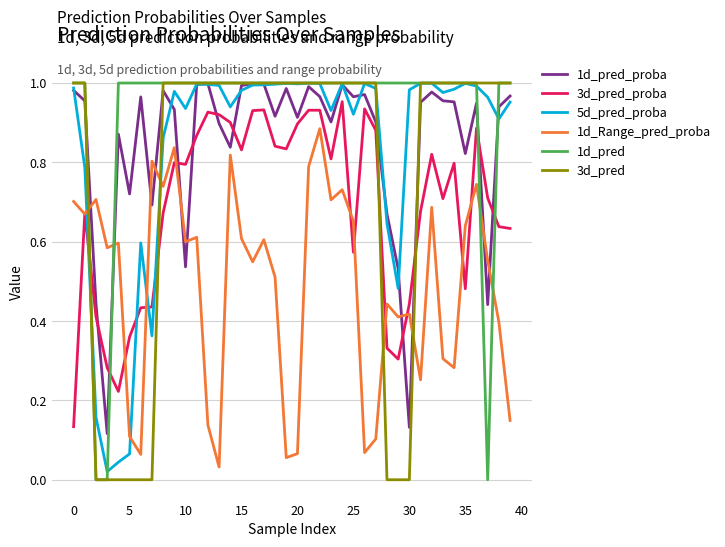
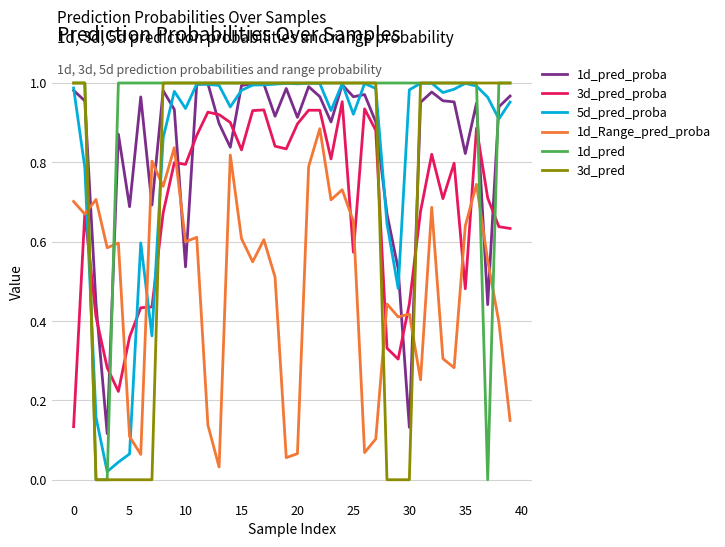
  {
    "1d_pred_proba": {
-     "5": "0.72",
+     "5": "0.69",
      "10": "0.54",
      "20": "0.91",
      "25": "0.97",
      "30": "0.13",
      "35": "0.82"
    },
    "3d_pred_proba": {
      "0": "0.13",
      "5": "0.36",
      "10": "0.79",
      "15": "0.83",
      "20": "0.90",
      "25": "0.57",
      "30": "0.44",
      "35": "0.48"
    },
    "5d_pred_proba": {
      "5": "0.07",
      "10": "0.94",
      "25": "0.92",
      "30": "0.98"
    },
    "1d_Range_pred_proba": {
      "0": "0.70",
      "5": "0.11",
      "10": "0.60",
      "15": "0.61",
      "20": "0.07",
      "25": "0.65",
      "30": "0.42",
      "35": "0.64"
    },
    "1d_pred": {
      "5": "1d,"
    },
    "3d_pred": {
      "5": "0.00",
      "30": "0.00"
    }
  }
